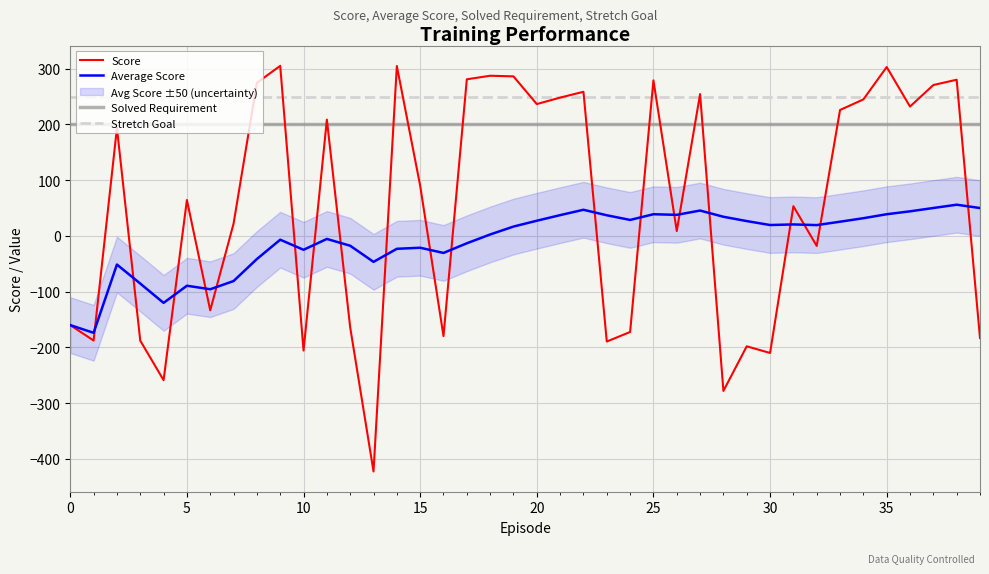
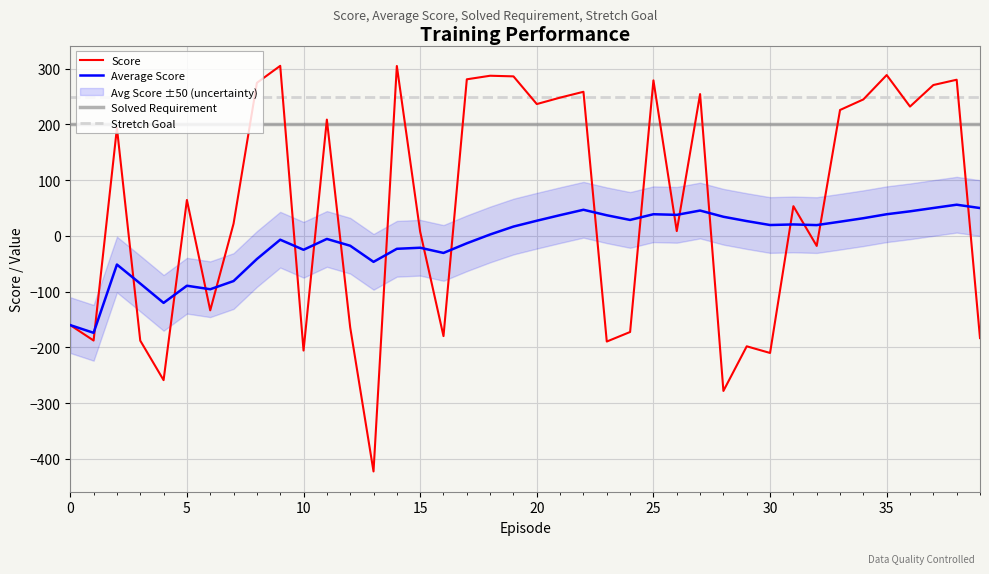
  {
    "Score": {
      "5": 60,
      "10": -210,
-     "15": 90,
+     "15": 10,
      "20": 240,
      "25": 280,
      "30": -210,
-     "35": 300
+     "35": 290
    },
    "Solved Requirement": {
      "0": 200,
      "10": 200,
      "15": 200,
      "20": 200,
      "25": 200,
      "30": 200,
      "35": 200
    }
  }
